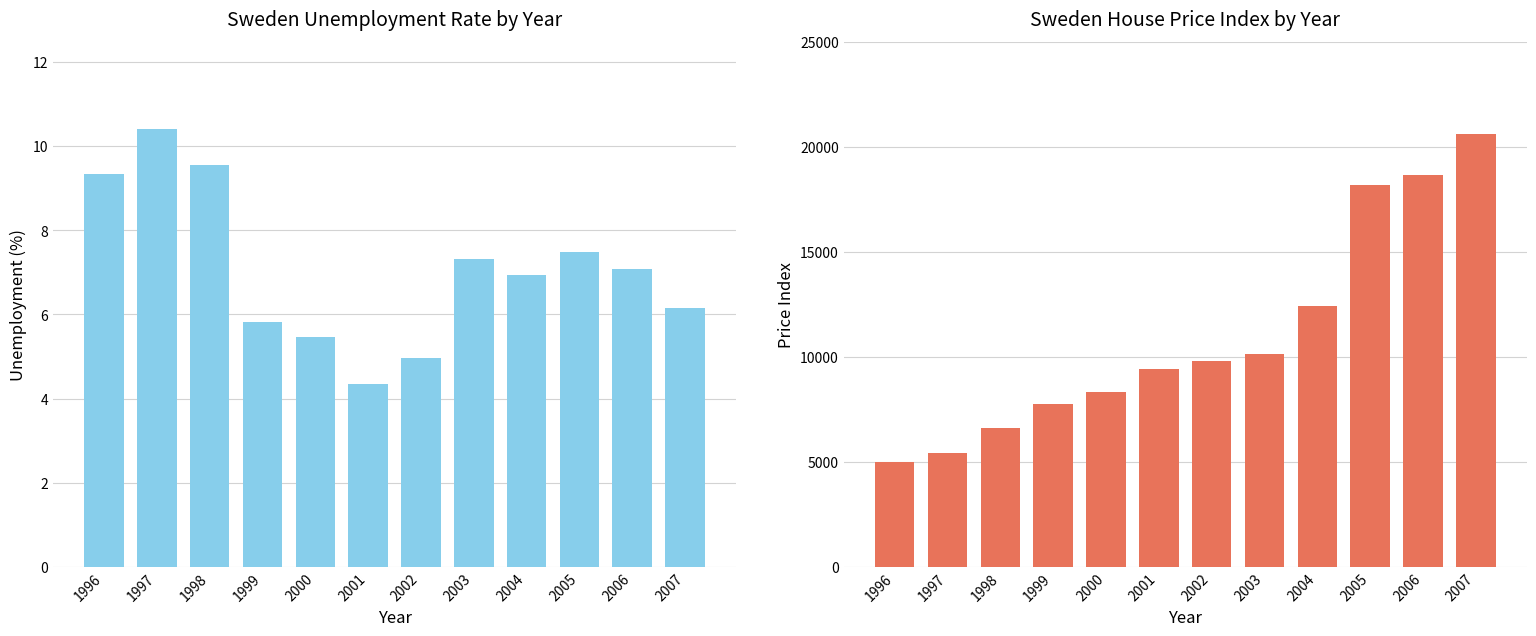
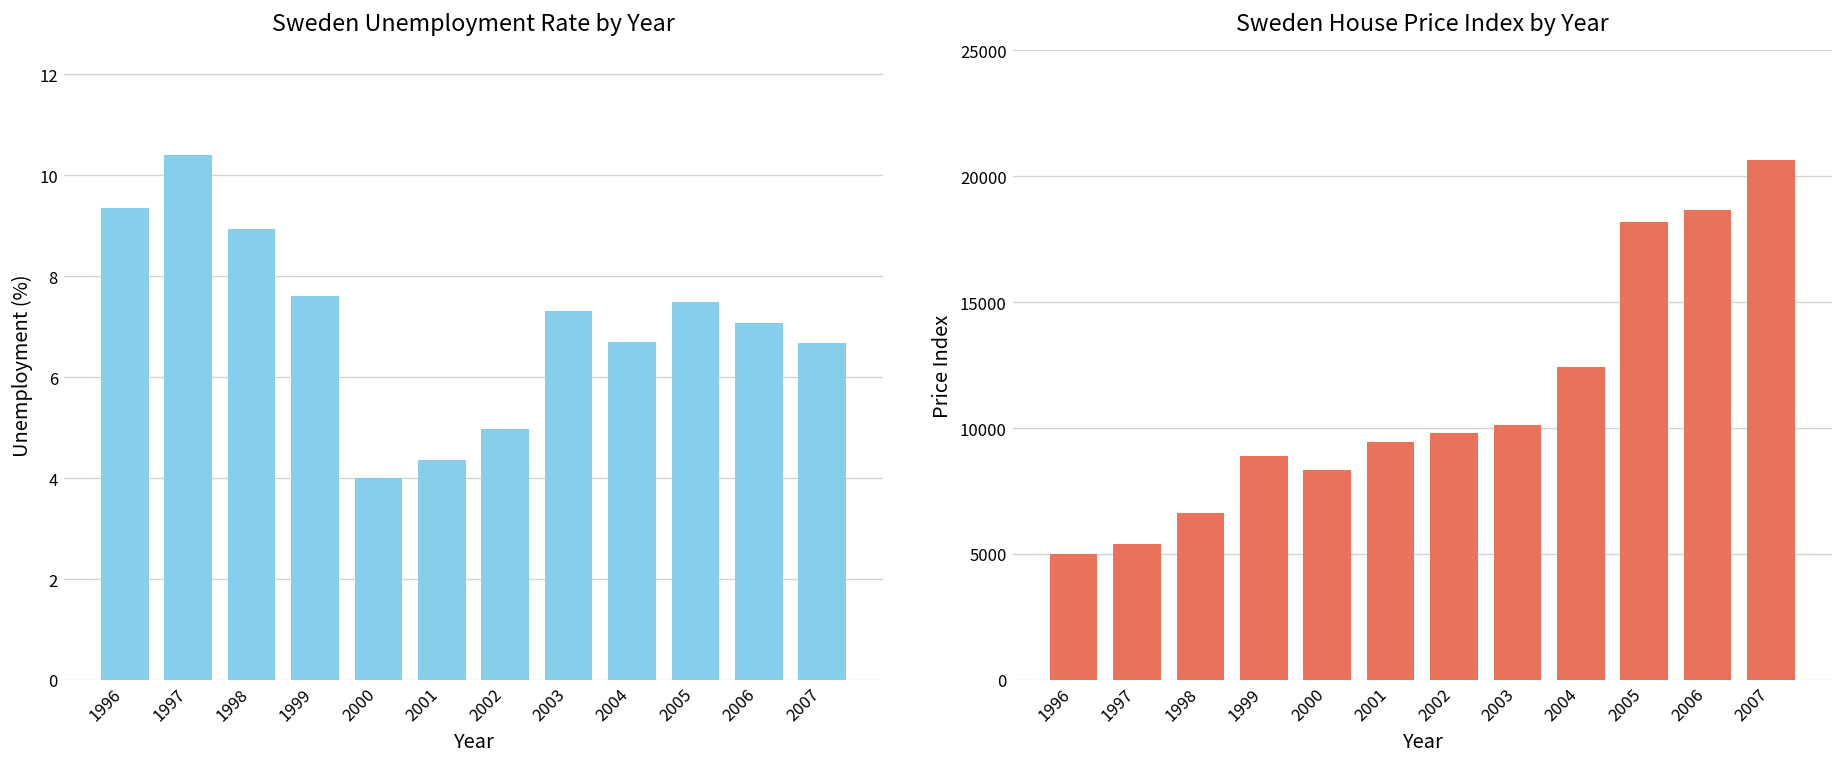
  {
    "Sweden Unemployment Rate by Year": {
      "1996": 9.4,
      "1997": 10.4,
-     "1998": 9.6,
-     "1999": 5.8,
-     "2000": 5.5,
+     "1998": 8.9,
+     "1999": 7.6,
+     "2000": 4.0,
      "2001": 4.4,
      "2002": 5.0,
      "2003": 7.3,
-     "2004": 7.0,
+     "2004": 6.7,
      "2005": 7.5,
      "2006": 7.1,
-     "2007": 6.2
+     "2007": 6.7
    },
    "Sweden House Price Index by Year": {
      "1996": 5000,
      "1997": 5400,
      "1998": 6600,
-     "1999": 7800,
+     "1999": 8900,
      "2000": 8300,
      "2001": 9400,
      "2002": 9800,
      "2003": 10100,
      "2004": 12400,
      "2005": 18200,
      "2006": 18700,
      "2007": 20600
    }
  }
